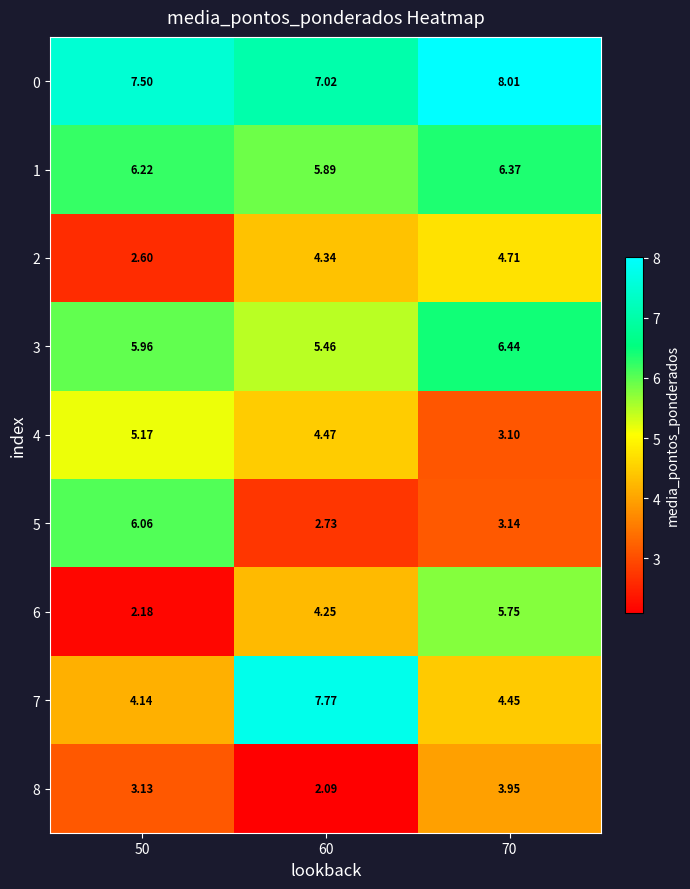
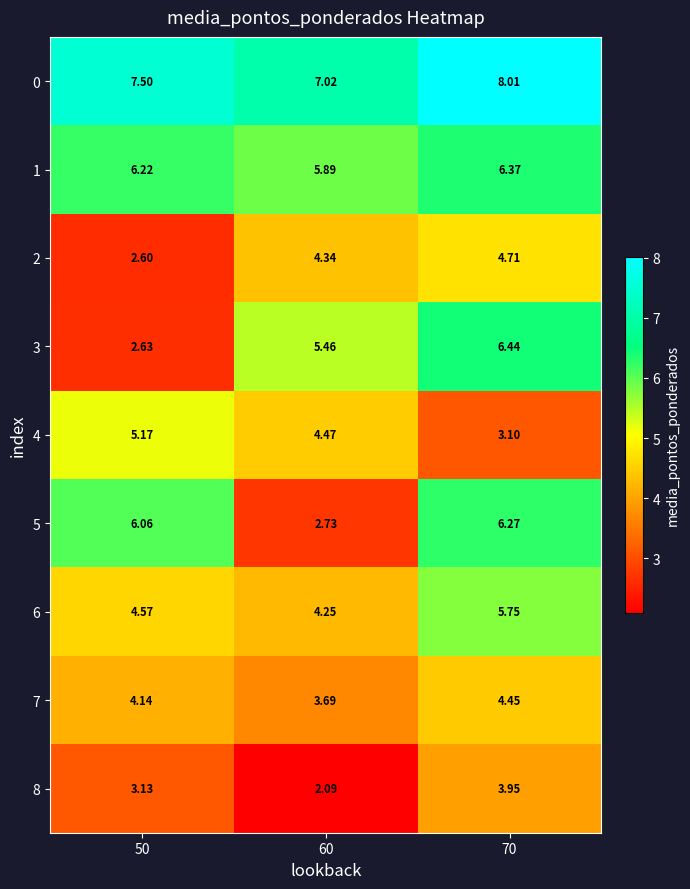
  {
    "0": {
      "50": 7.50,
      "60": 7.02,
      "70": 8.01
    },
    "1": {
      "50": 6.22,
      "60": 5.89,
      "70": 6.37
    },
    "2": {
      "50": 2.60,
      "60": 4.34,
      "70": 4.71
    },
    "3": {
-     "50": 5.96,
+     "50": 2.63,
      "60": 5.46,
      "70": 6.44
    },
    "4": {
      "50": 5.17,
      "60": 4.47,
      "70": 3.10
    },
    "5": {
      "50": 6.06,
      "60": 2.73,
-     "70": 3.14
+     "70": 6.27
    },
    "6": {
-     "50": 2.18,
+     "50": 4.57,
      "60": 4.25,
      "70": 5.75
    },
    "7": {
      "50": 4.14,
-     "60": 7.77,
+     "60": 3.69,
      "70": 4.45
    },
    "8": {
      "50": 3.13,
      "60": 2.09,
      "70": 3.95
    }
  }
